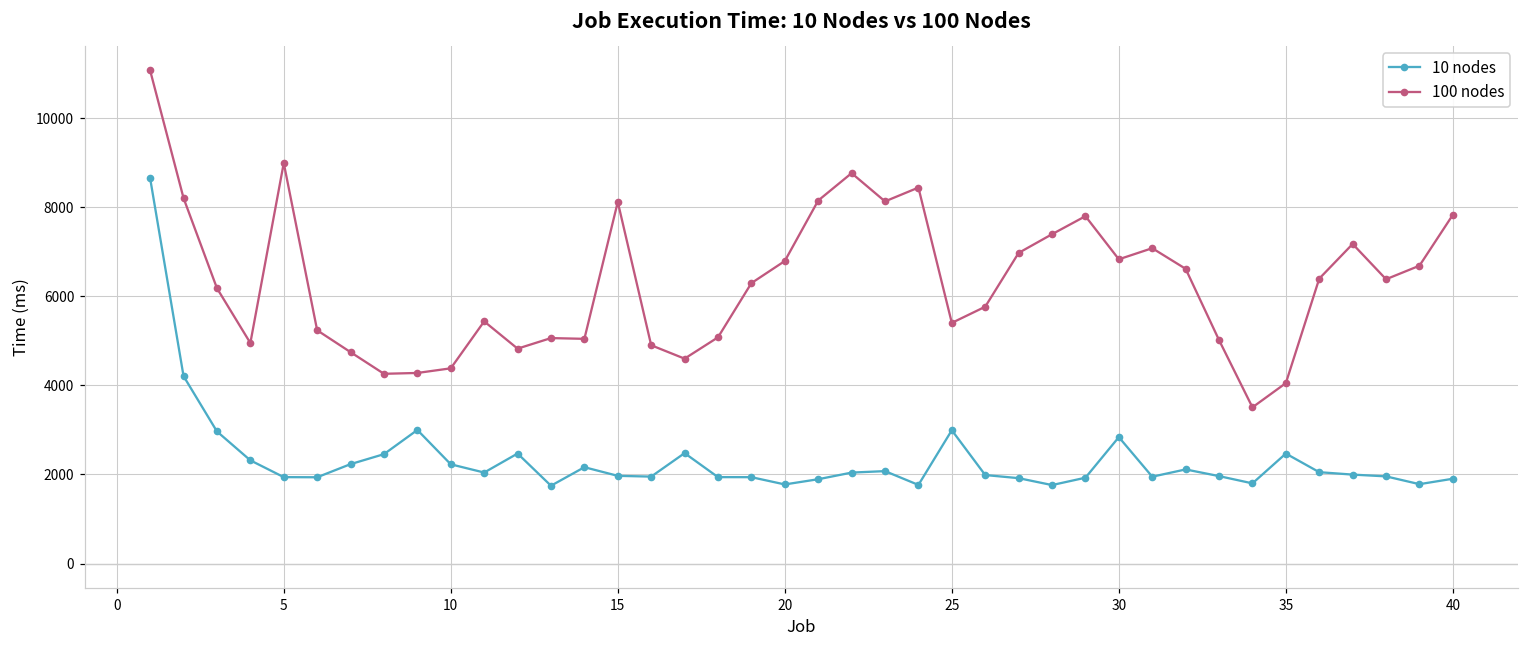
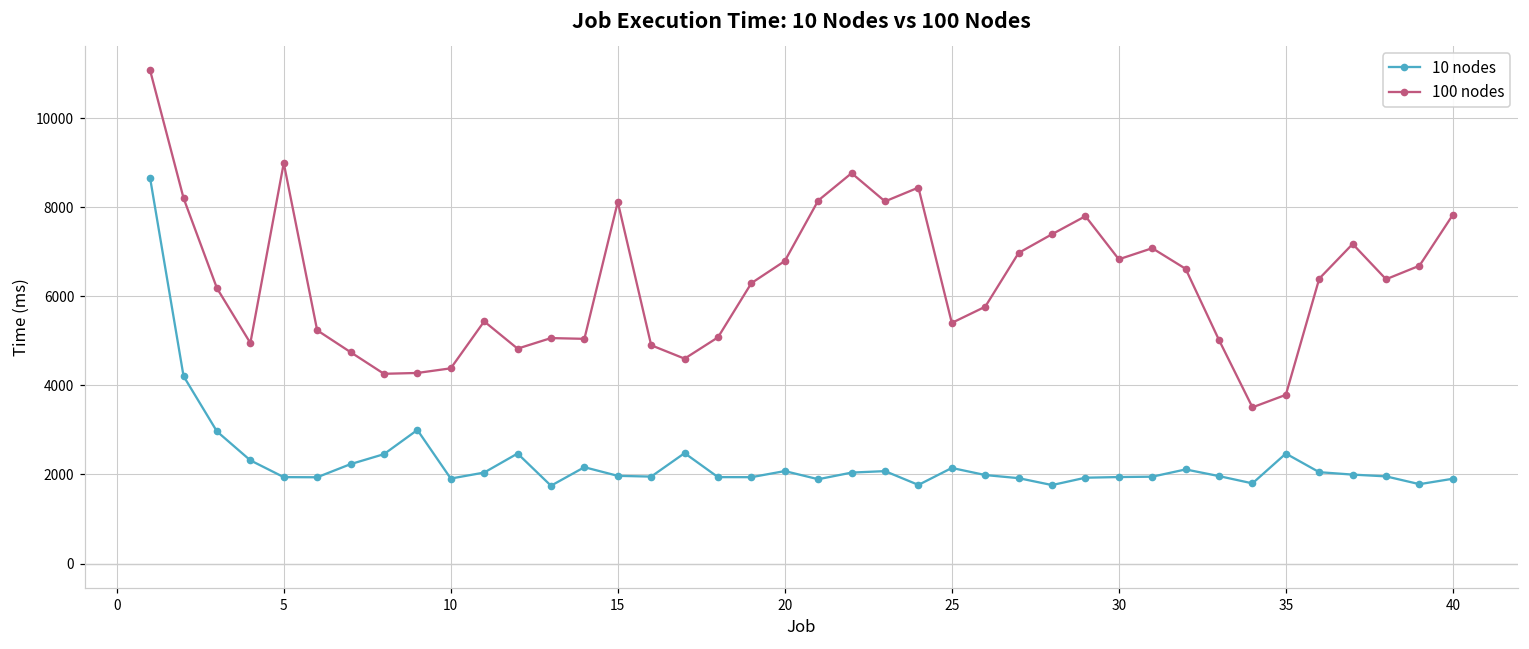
  {
    "10 nodes": {
      "5": 1900,
-     "10": 2200,
+     "10": 1900,
      "15": 2000,
-     "20": 1800,
-     "25": 3000,
-     "30": 2800,
+     "20": 2100,
+     "25": 2100,
+     "30": 1900,
      "35": 2500,
      "40": 1900
    },
    "100 nodes": {
      "5": 9000,
      "10": 4400,
      "15": 8100,
      "20": 6800,
      "25": 5400,
      "30": 6800,
-     "35": 4100,
+     "35": 3800,
      "40": 7800
    }
  }
